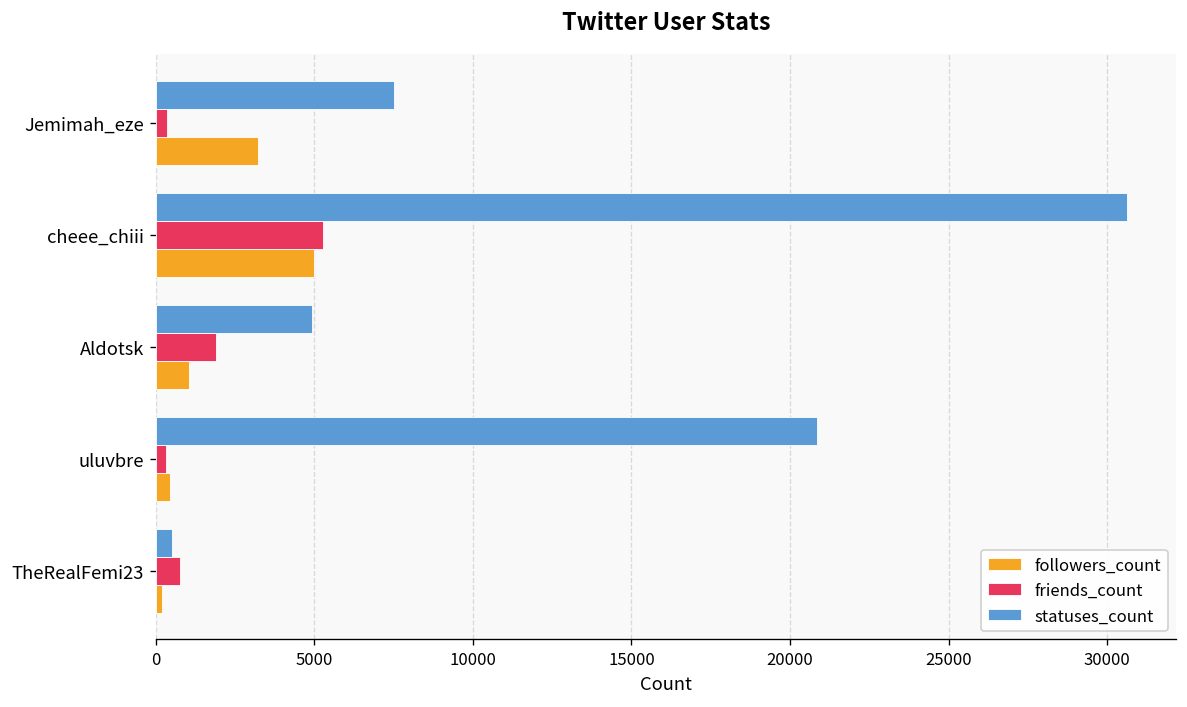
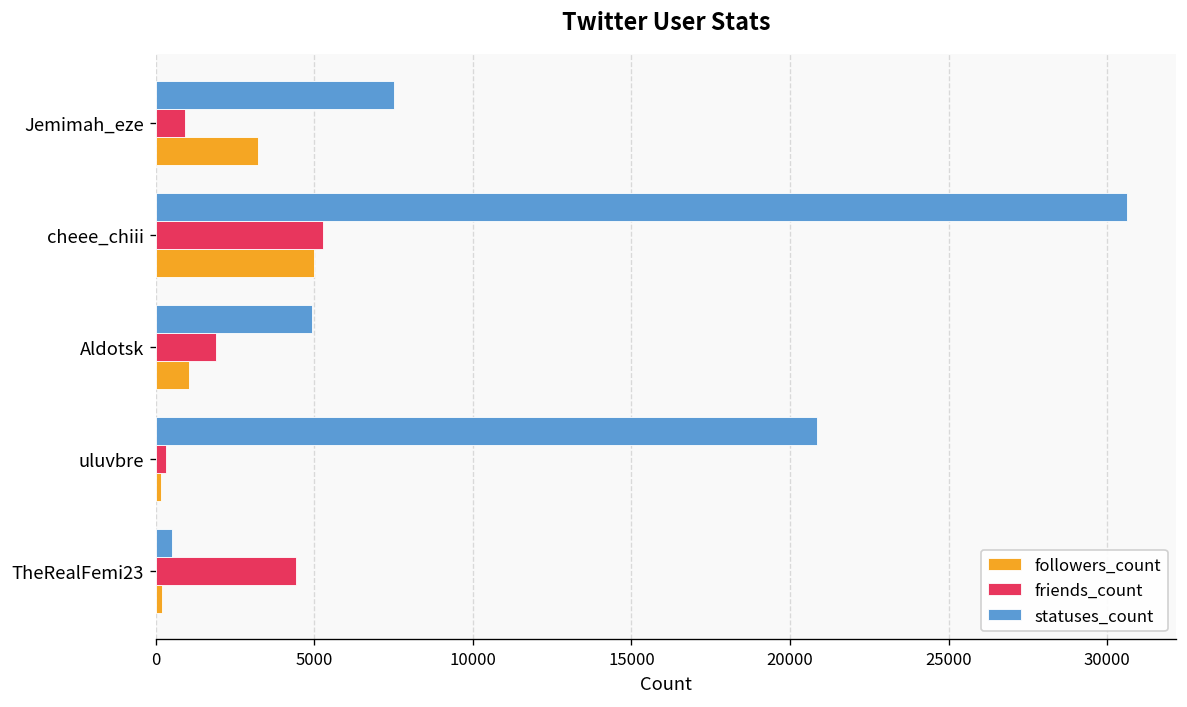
  {
    "followers_count": {
      "Jemimah_eze": 3200,
      "cheee_chiii": 5000,
      "Aldotsk": 1000,
-     "uluvbre": 500,
+     "uluvbre": 200,
      "TheRealFemi23": 200
    },
    "friends_count": {
-     "Jemimah_eze": 400,
+     "Jemimah_eze": 900,
      "cheee_chiii": 5300,
      "Aldotsk": 1900,
      "uluvbre": 300,
-     "TheRealFemi23": 800
+     "TheRealFemi23": 4400
    },
    "statuses_count": {
      "Jemimah_eze": 7500,
      "cheee_chiii": 30600,
      "Aldotsk": 4900,
      "uluvbre": 20800,
      "TheRealFemi23": 500
    }
  }
